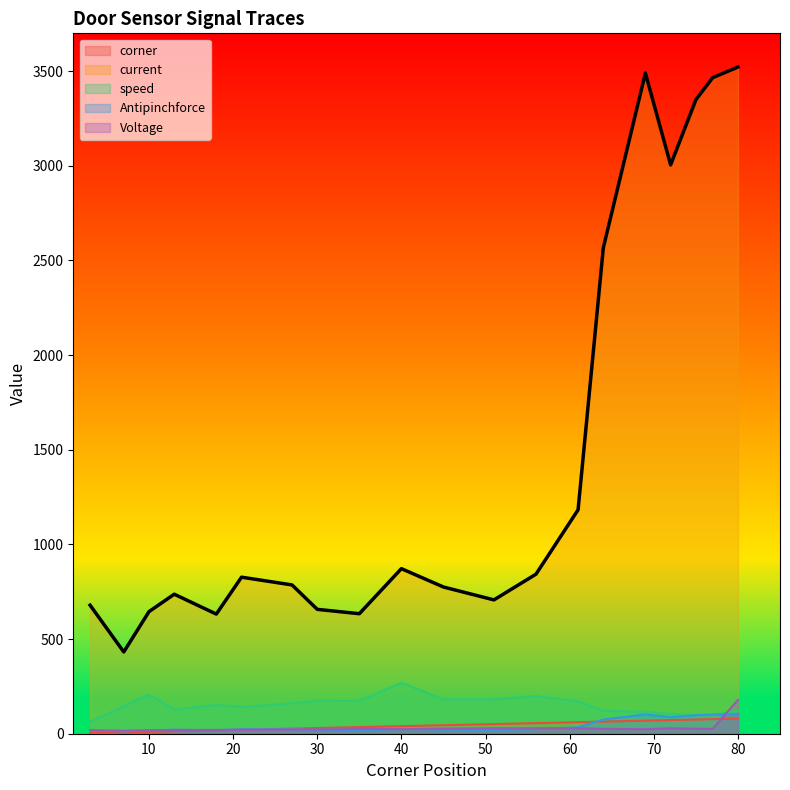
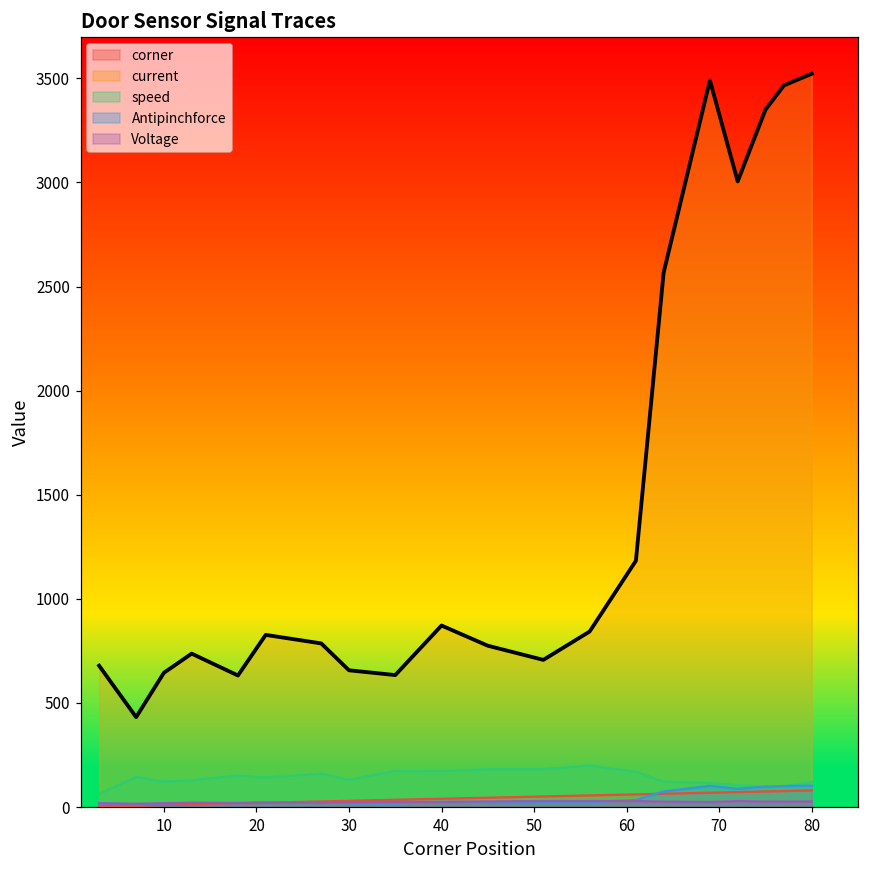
  {
    "speed": {
-     "10": 210,
-     "30": 180,
-     "40": 270,
+     "10": 120,
+     "30": 130,
+     "40": 170,
      "80": 120
    },
    "Antipinchforce": {
      "80": 100
    },
    "Voltage": {
-     "80": 180
+     "80": 30
    }
  }
